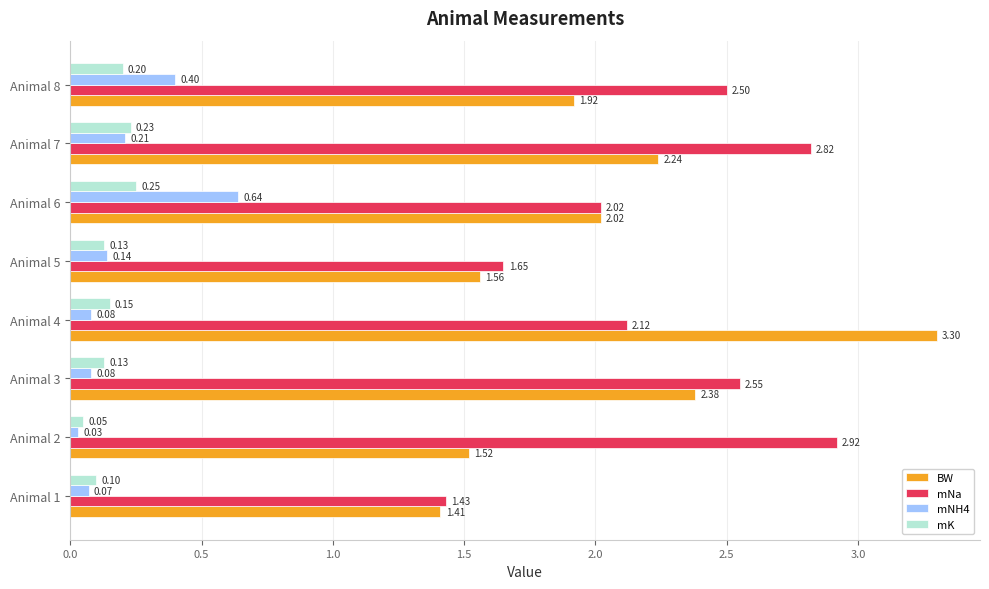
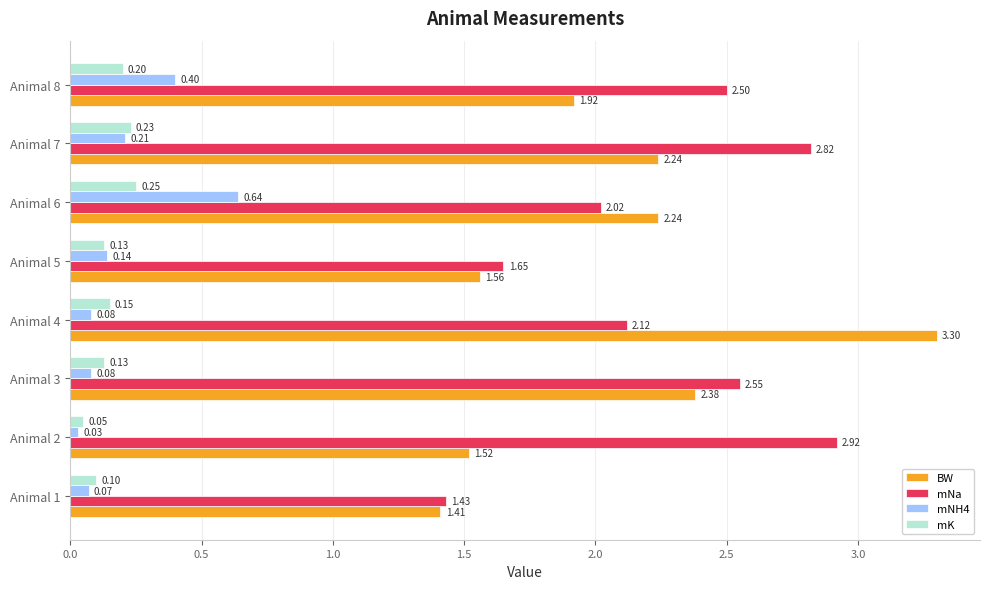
  {
    "BW": {
      "Animal 8": 1.92,
      "Animal 7": 2.24,
-     "Animal 6": 2.02,
+     "Animal 6": 2.24,
      "Animal 5": 1.56,
      "Animal 4": 3.30,
      "Animal 3": 2.38,
      "Animal 2": 1.52,
      "Animal 1": 1.41
    },
    "mNa": {
      "Animal 8": 2.50,
      "Animal 7": 2.82,
      "Animal 6": 2.02,
      "Animal 5": 1.65,
      "Animal 4": 2.12,
      "Animal 3": 2.55,
      "Animal 2": 2.92,
      "Animal 1": 1.43
    }
  }
